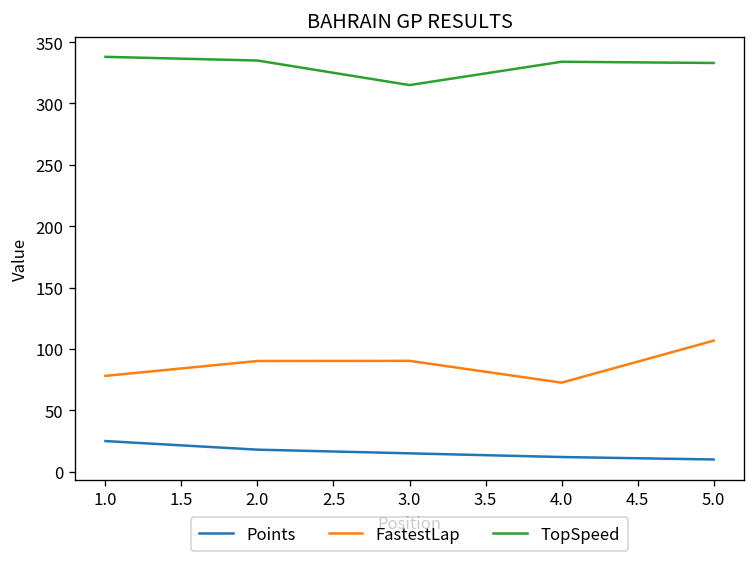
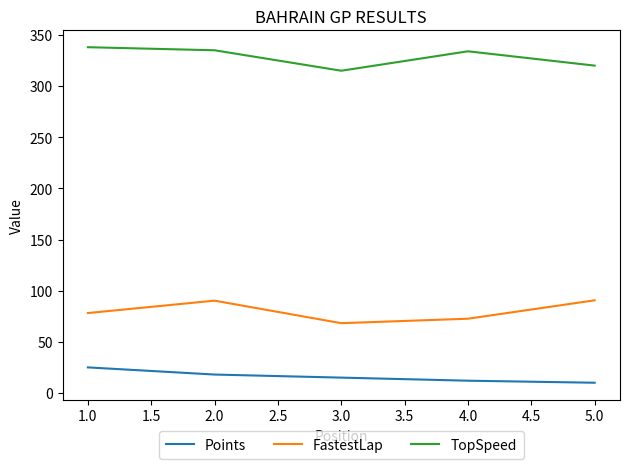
  {
    "Points": {
      "1.0": 25,
      "2.0": 18,
      "3.0": 15,
      "4.0": 12,
      "5.0": 10
    },
    "FastestLap": {
      "1.0": 78,
      "2.0": 90,
-     "3.0": 90,
+     "3.0": 68,
      "4.0": 73,
-     "5.0": 107
+     "5.0": 91
    },
    "TopSpeed": {
      "1.0": 338,
      "2.0": 335,
      "3.0": 315,
      "4.0": 334,
-     "5.0": 333
+     "5.0": 320
    }
  }
